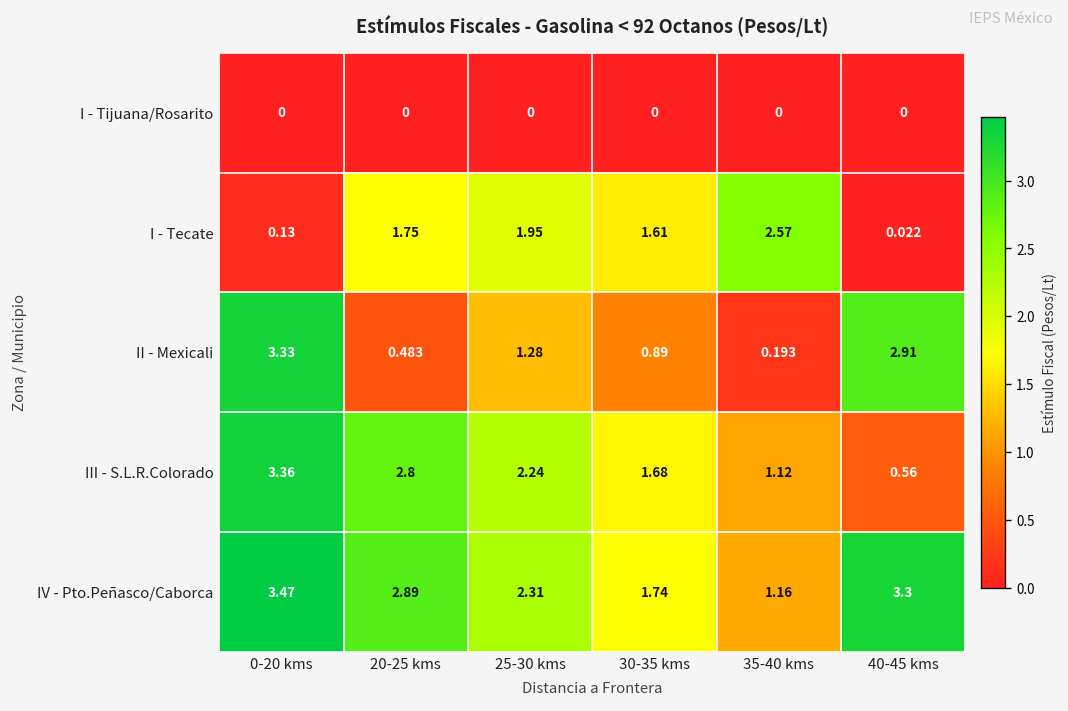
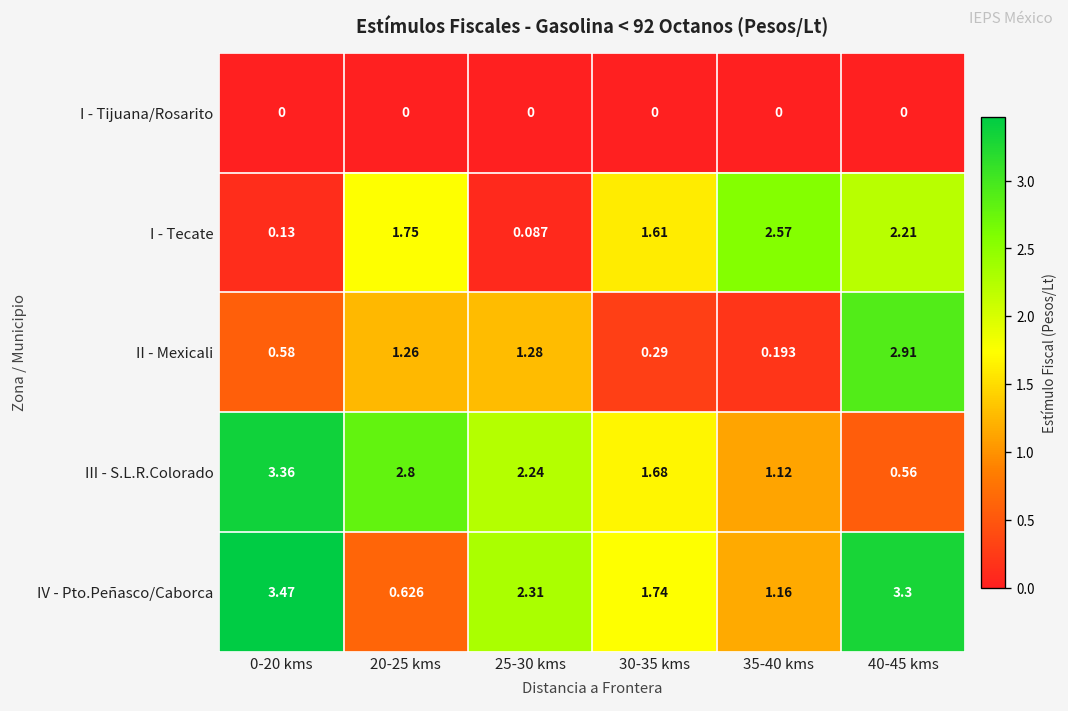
  {
    "I - Tijuana/Rosarito": {
      "0-20 kms": 0,
      "20-25 kms": 0,
      "25-30 kms": 0,
      "30-35 kms": 0,
      "35-40 kms": 0,
      "40-45 kms": 0
    },
    "I - Tecate": {
      "0-20 kms": 0.13,
      "20-25 kms": 1.75,
-     "25-30 kms": 1.95,
+     "25-30 kms": 0.087,
      "30-35 kms": 1.61,
      "35-40 kms": 2.57,
-     "40-45 kms": 0.022
+     "40-45 kms": 2.21
    },
    "II - Mexicali": {
-     "0-20 kms": 3.33,
-     "20-25 kms": 0.483,
+     "0-20 kms": 0.58,
+     "20-25 kms": 1.26,
      "25-30 kms": 1.28,
-     "30-35 kms": 0.89,
+     "30-35 kms": 0.29,
      "35-40 kms": 0.193,
      "40-45 kms": 2.91
    },
    "III - S.L.R.Colorado": {
      "0-20 kms": 3.36,
      "20-25 kms": 2.8,
      "25-30 kms": 2.24,
      "30-35 kms": 1.68,
      "35-40 kms": 1.12,
      "40-45 kms": 0.56
    },
    "IV - Pto.Peñasco/Caborca": {
      "0-20 kms": 3.47,
-     "20-25 kms": 2.89,
+     "20-25 kms": 0.626,
      "25-30 kms": 2.31,
      "30-35 kms": 1.74,
      "35-40 kms": 1.16,
      "40-45 kms": 3.3
    }
  }
